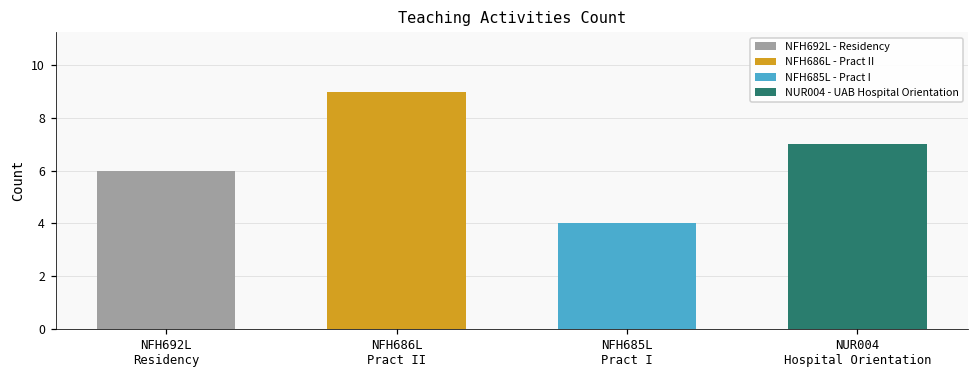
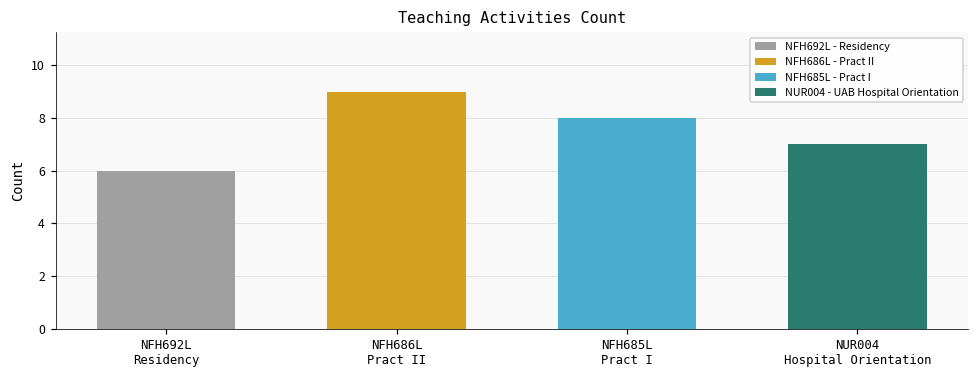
  {
    "NFH692L Residency": 6,
    "NFH686L Pract II": 9,
-   "NFH685L Pract I": 4,
+   "NFH685L Pract I": 8,
    "NUR004 Hospital Orientation": 7
  }
